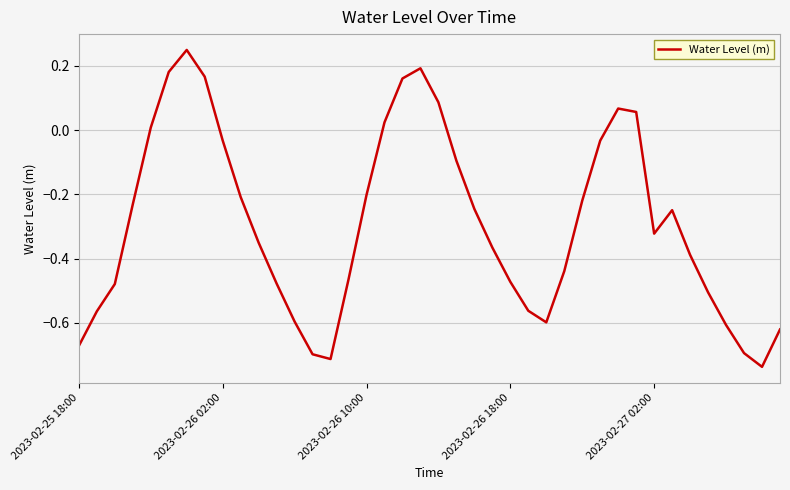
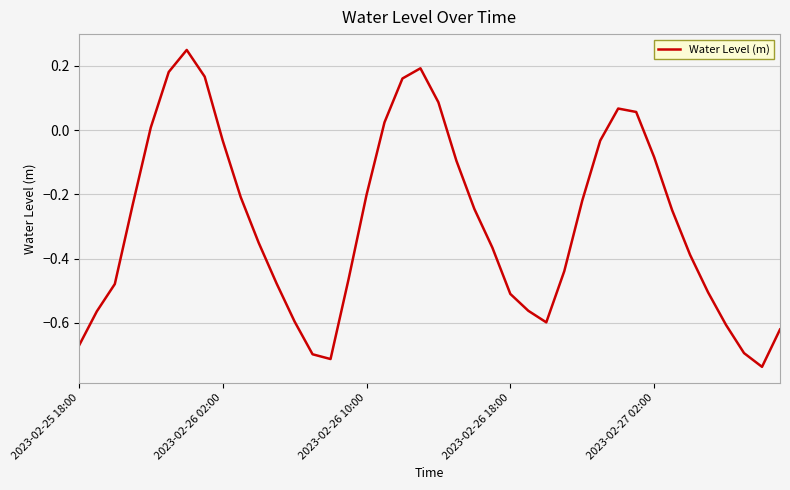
  {
    "2023-02-25 18:00": -0.67,
    "2023-02-26 02:00": -0.03,
    "2023-02-26 10:00": -0.20,
-   "2023-02-26 18:00": -0.47,
-   "2023-02-27 02:00": -0.32
+   "2023-02-26 18:00": -0.51,
+   "2023-02-27 02:00": -0.08
  }
